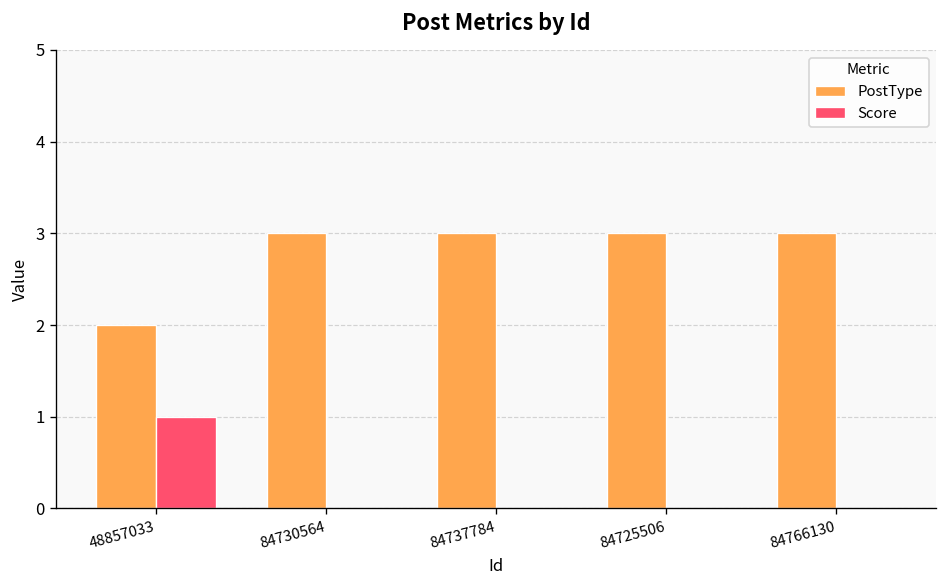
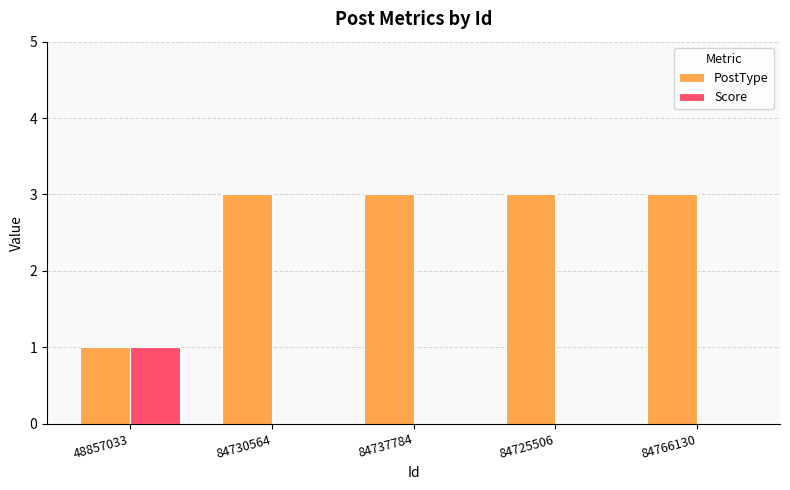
  {
    "PostType": {
-     "48857033": 2,
+     "48857033": 1,
      "84730564": 3,
      "84737784": 3,
      "84725506": 3,
      "84766130": 3
    },
    "Score": {
      "48857033": 1,
      "84730564": 0,
      "84737784": 0,
      "84725506": 0,
      "84766130": 0
    }
  }
